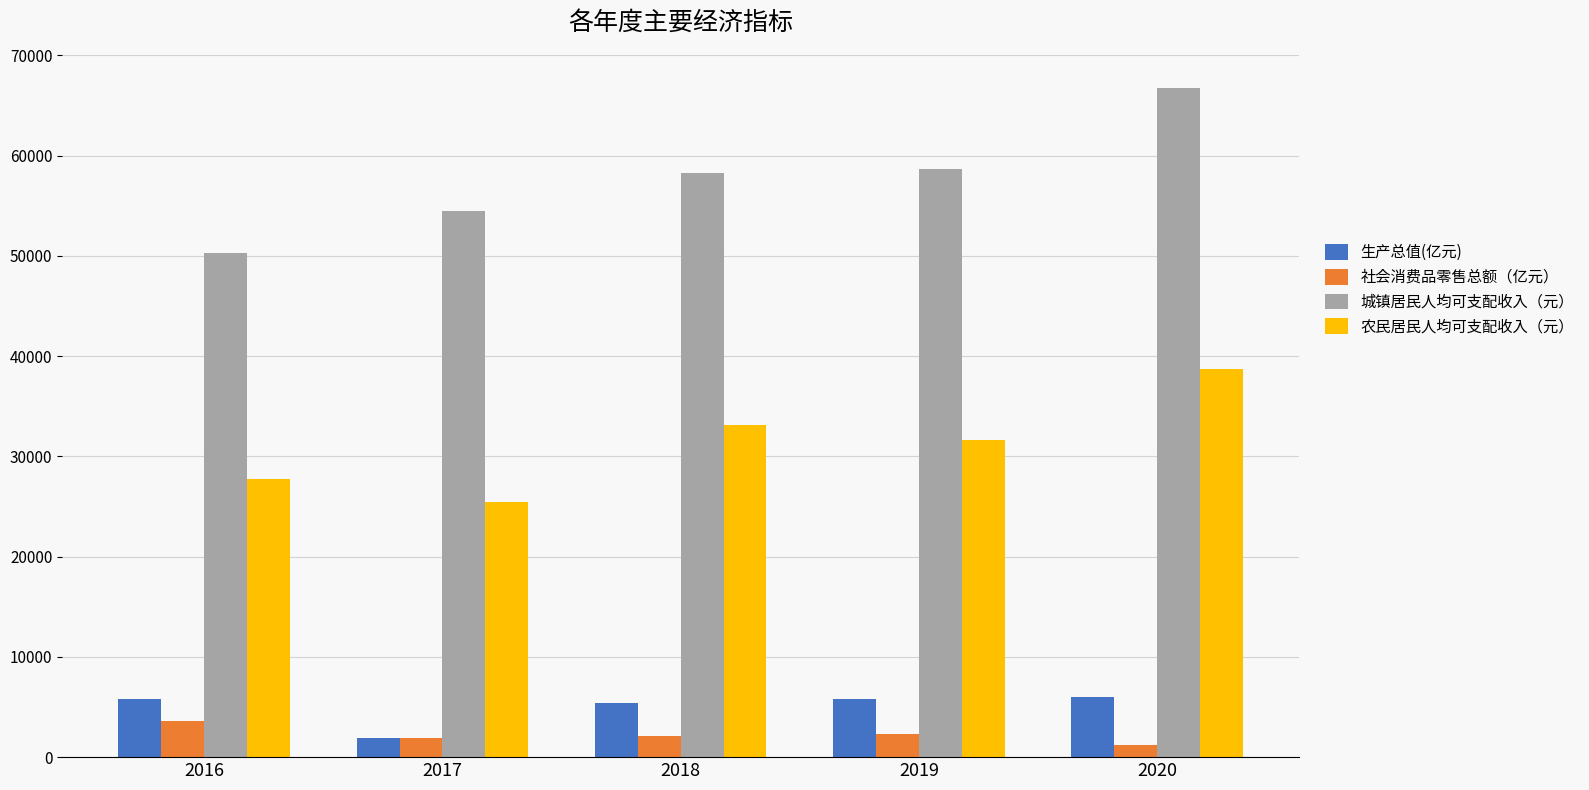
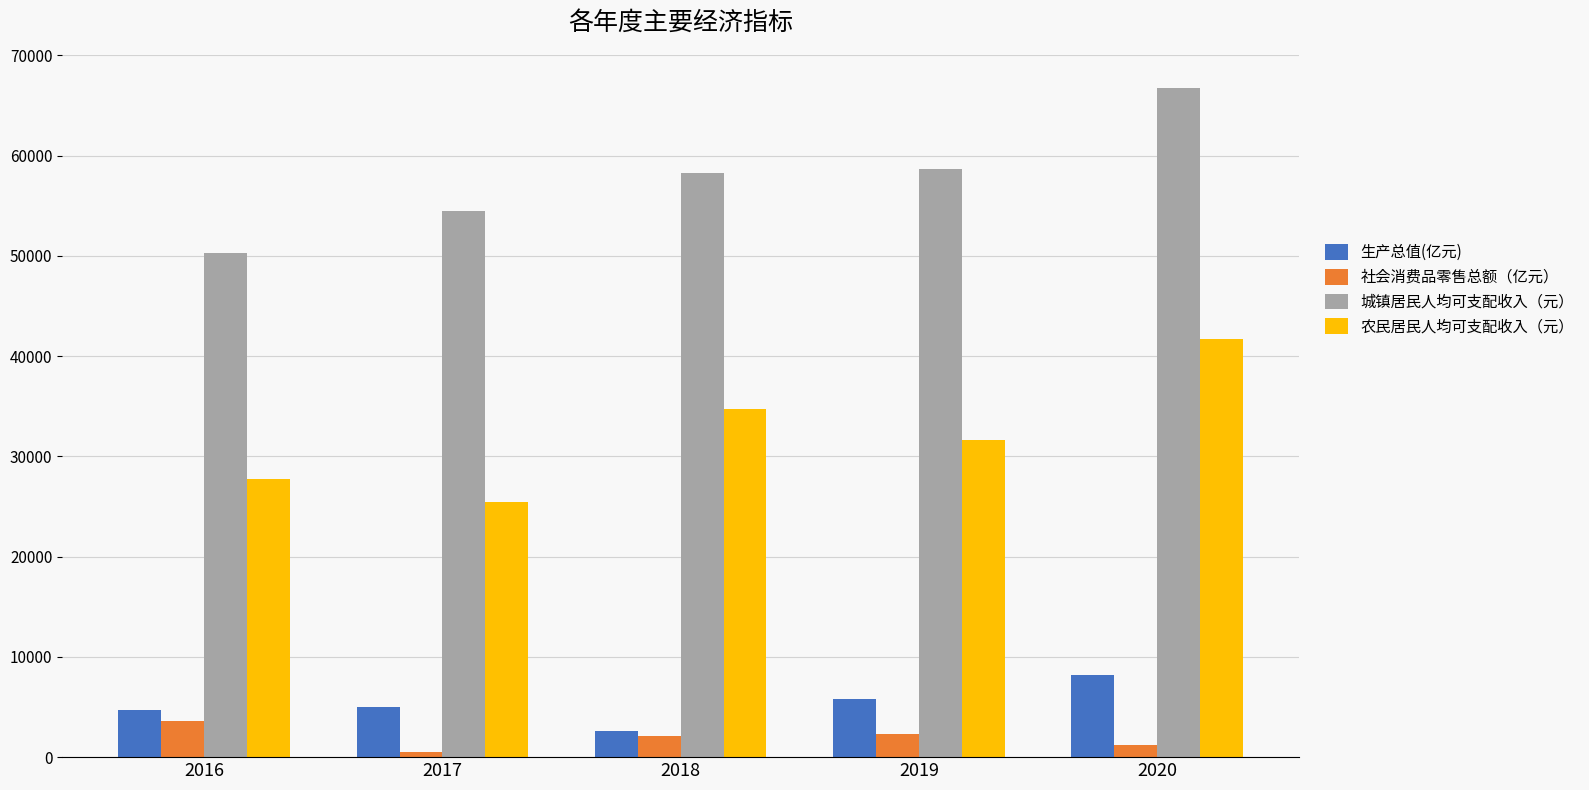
  {
    "生产总值(亿元)": {
-     "2016": 5800,
-     "2017": 1900,
-     "2018": 5400,
+     "2016": 4700,
+     "2017": 5000,
+     "2018": 2600,
      "2019": 5800,
-     "2020": 6000
+     "2020": 8200
    },
    "社会消费品零售总额（亿元）": {
      "2016": 3700,
-     "2017": 1900,
+     "2017": 500,
      "2018": 2100,
      "2019": 2400,
      "2020": 1200
    },
    "城镇居民人均可支配收入（元）": {
      "2016": 50300,
      "2017": 54400,
      "2018": 58200,
      "2019": 58600,
      "2020": 66700
    },
    "农民居民人均可支配收入（元）": {
      "2016": 27700,
      "2017": 25500,
-     "2018": 33100,
+     "2018": 34700,
      "2019": 31600,
-     "2020": 38700
+     "2020": 41700
    }
  }
